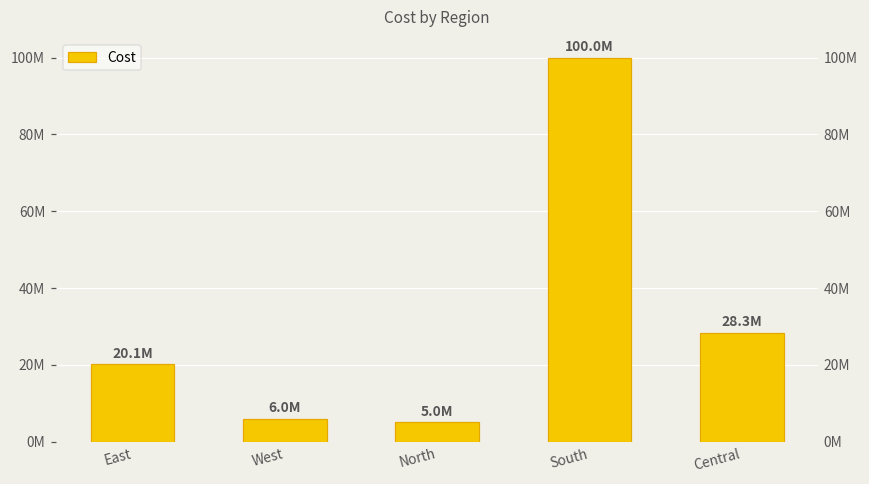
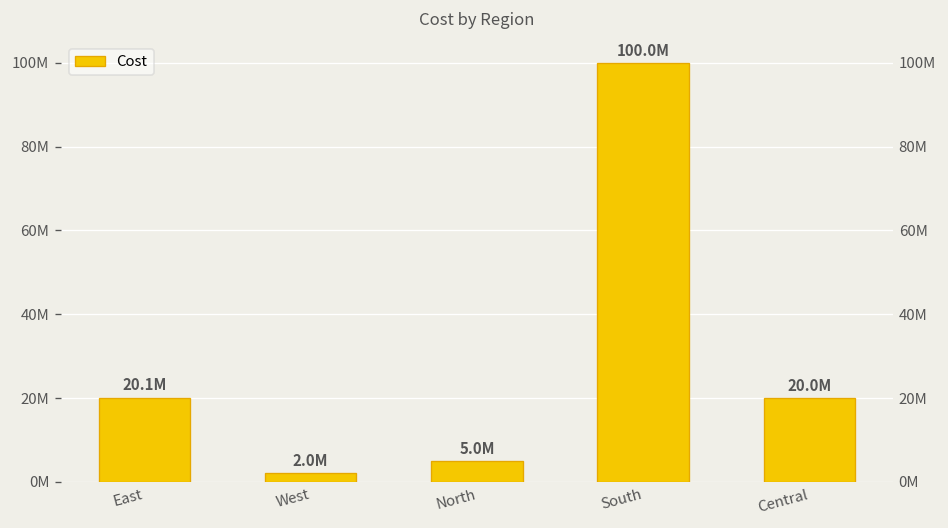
  {
    "East": "20.1M",
-   "West": "6.0M",
+   "West": "2.0M",
    "North": "5.0M",
    "South": "100.0M",
-   "Central": "28.3M"
+   "Central": "20.0M"
  }
